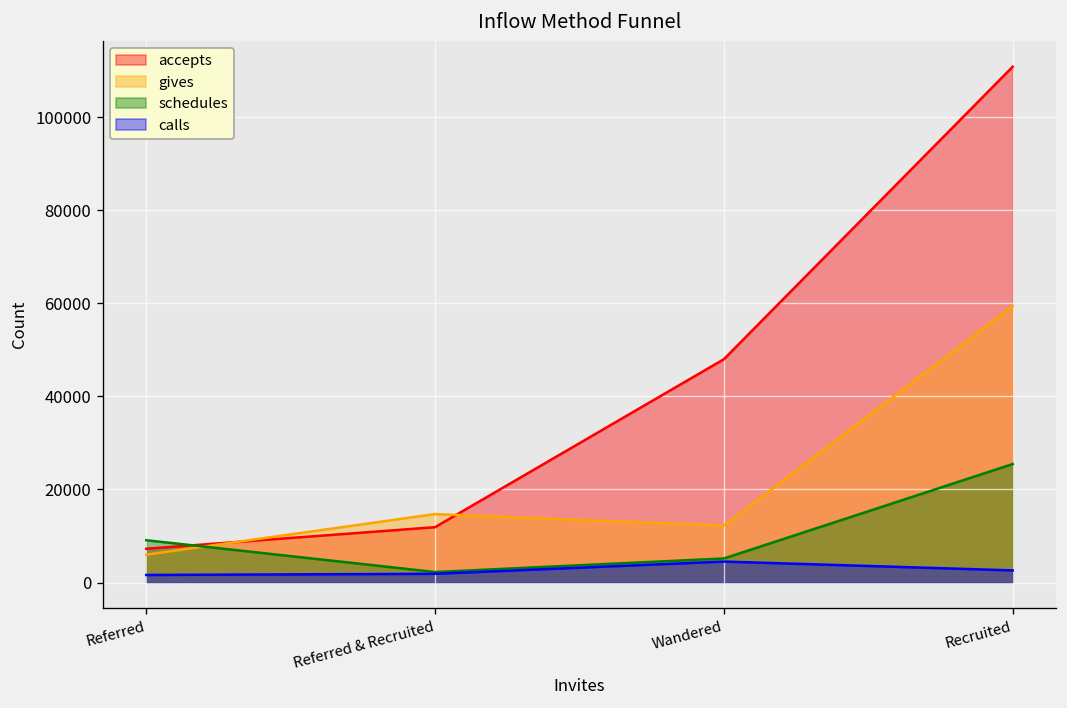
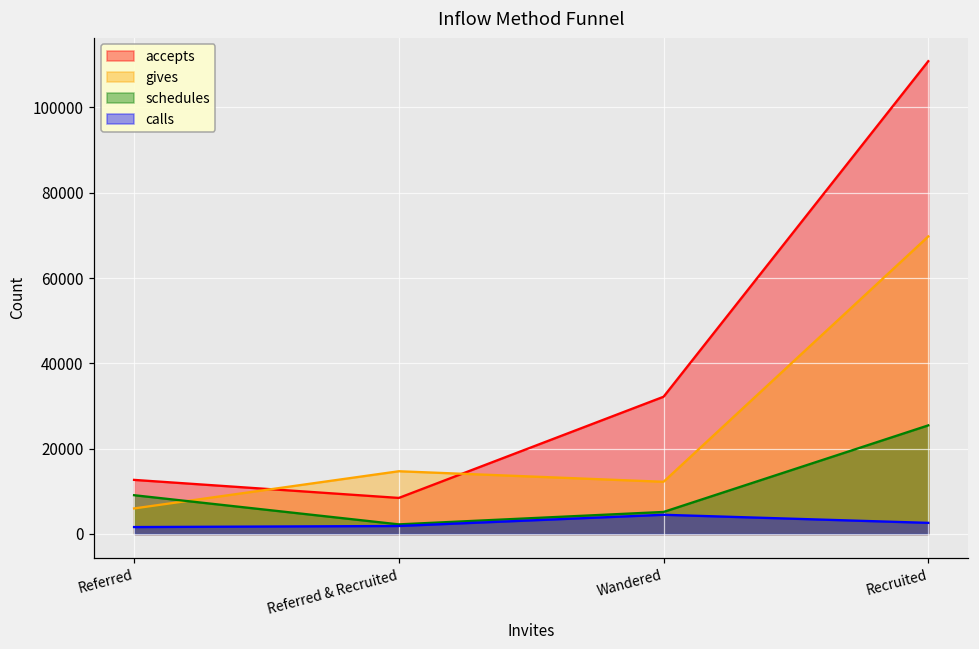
  {
    "accepts": {
-     "Referred": 7000,
-     "Referred & Recruited": 12000,
-     "Wandered": 48000,
+     "Referred": 13000,
+     "Referred & Recruited": 8000,
+     "Wandered": 32000,
      "Recruited": 111000
    },
    "gives": {
      "Referred": 6000,
      "Referred & Recruited": 15000,
      "Wandered": 12000,
-     "Recruited": 59000
+     "Recruited": 70000
    },
    "schedules": {
      "Referred": 9000,
      "Wandered": 5000,
      "Recruited": 25000
    },
    "calls": {
      "Referred": 2000,
      "Wandered": 5000,
      "Recruited": 3000
    }
  }
